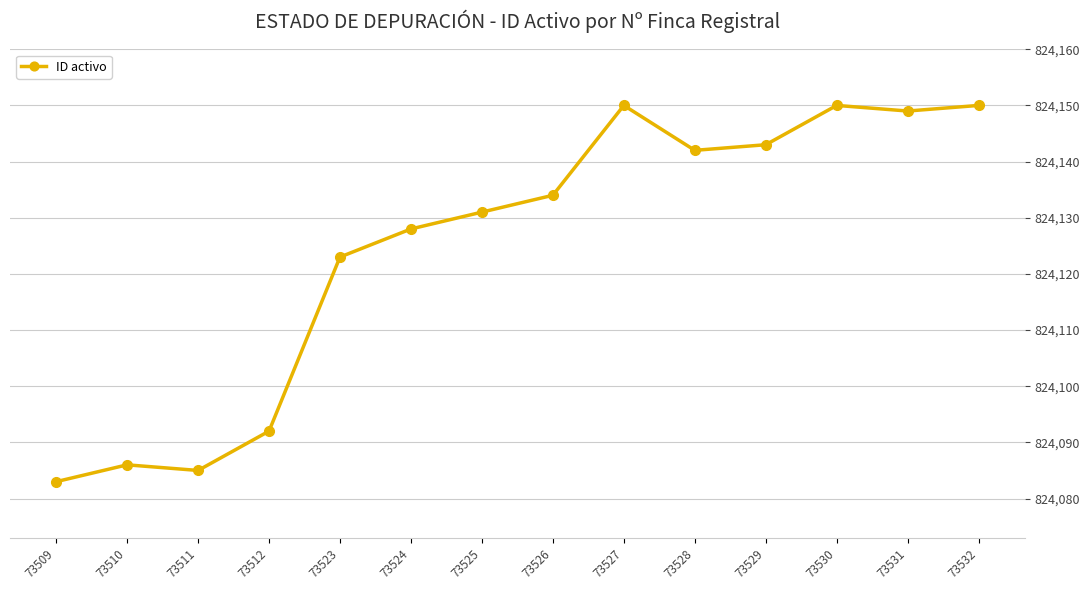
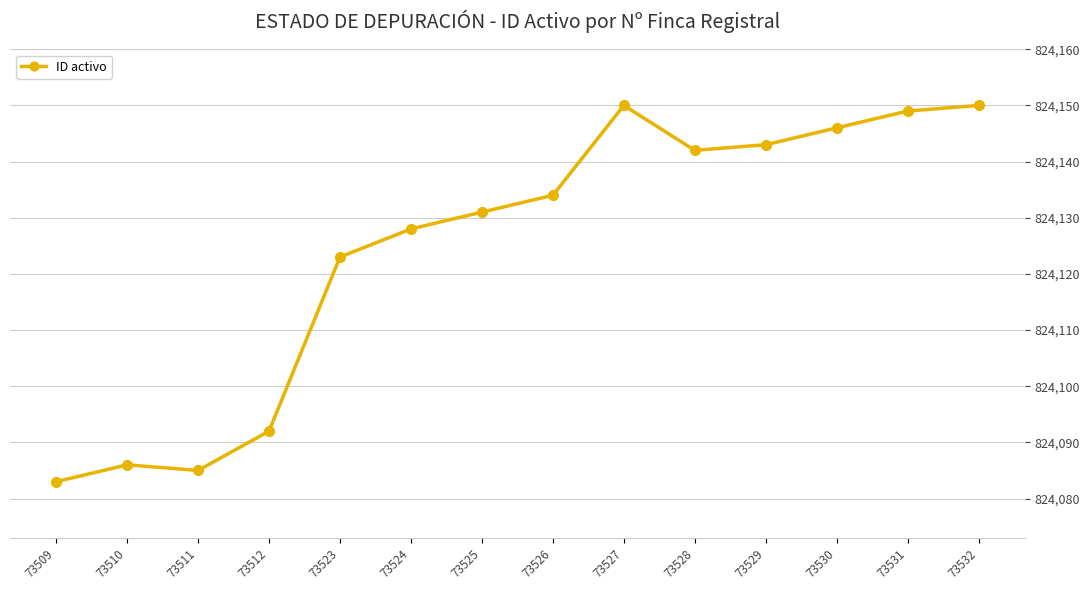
  {
    "73509": "824,083",
    "73510": "824,086",
    "73511": "824,085",
    "73512": "824,092",
    "73523": "824,123",
    "73524": "824,128",
    "73525": "824,131",
    "73526": "824,134",
    "73527": "824,150",
    "73528": "824,142",
    "73529": "824,143",
-   "73530": "824,150",
+   "73530": "824,146",
    "73531": "824,149",
    "73532": "824,150"
  }
